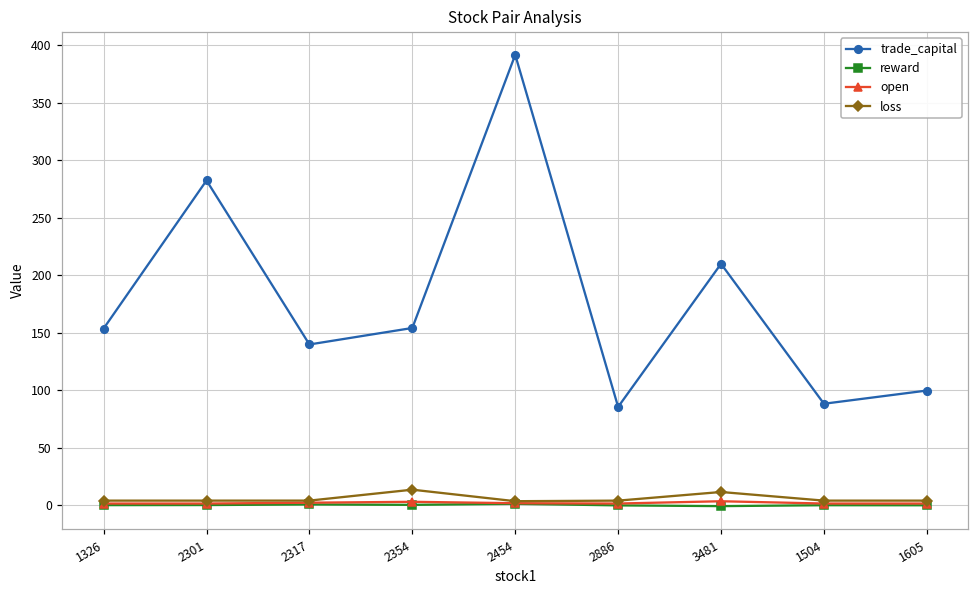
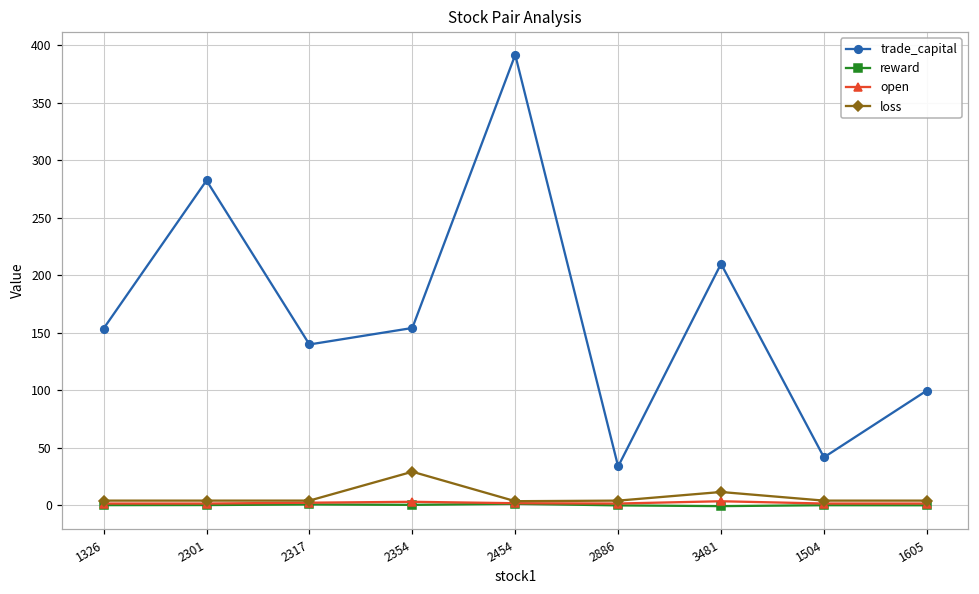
  {
    "trade_capital": {
      "1326": 154,
      "2301": 282,
      "2317": 140,
      "2354": 154,
      "2454": 392,
-     "2886": 86,
+     "2886": 34,
      "3481": 210,
-     "1504": 88,
+     "1504": 42,
      "1605": 100
    },
    "reward": {
      "2354": 0,
      "3481": -1
    },
    "open": {
      "2354": 3,
      "3481": 3
    },
    "loss": {
      "1326": 4,
      "2301": 4,
-     "2354": 14,
+     "2354": 29,
      "2886": 4,
      "3481": 12,
      "1504": 4,
      "1605": 4
    }
  }
